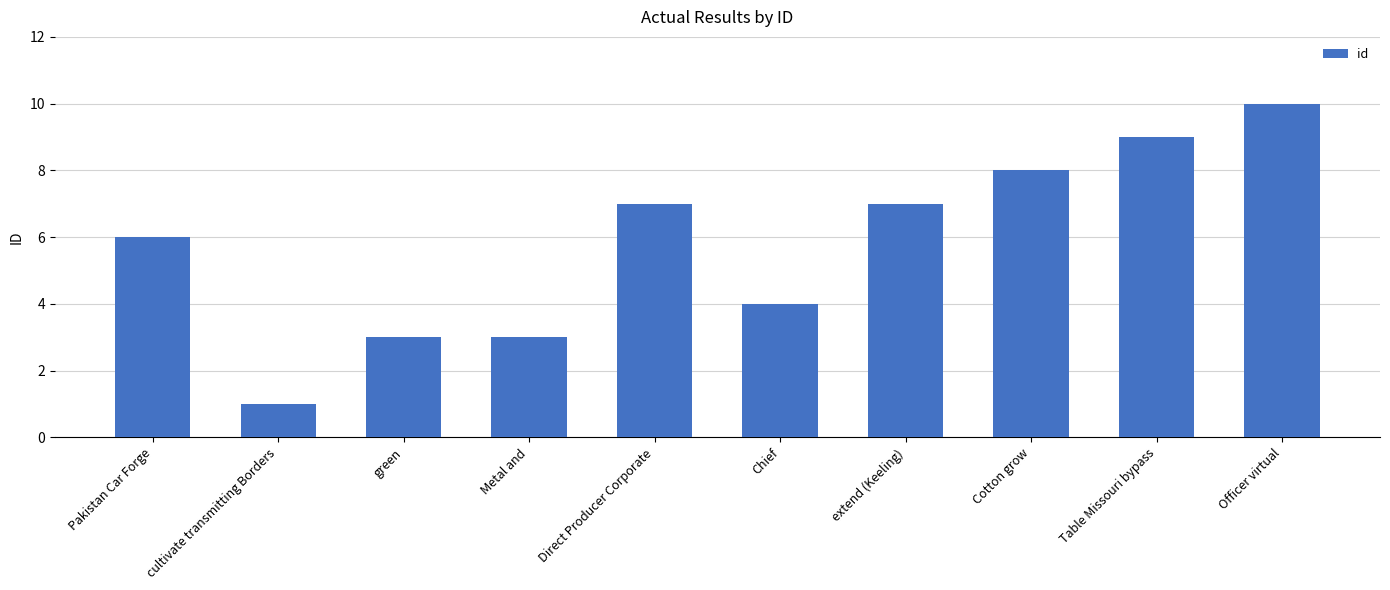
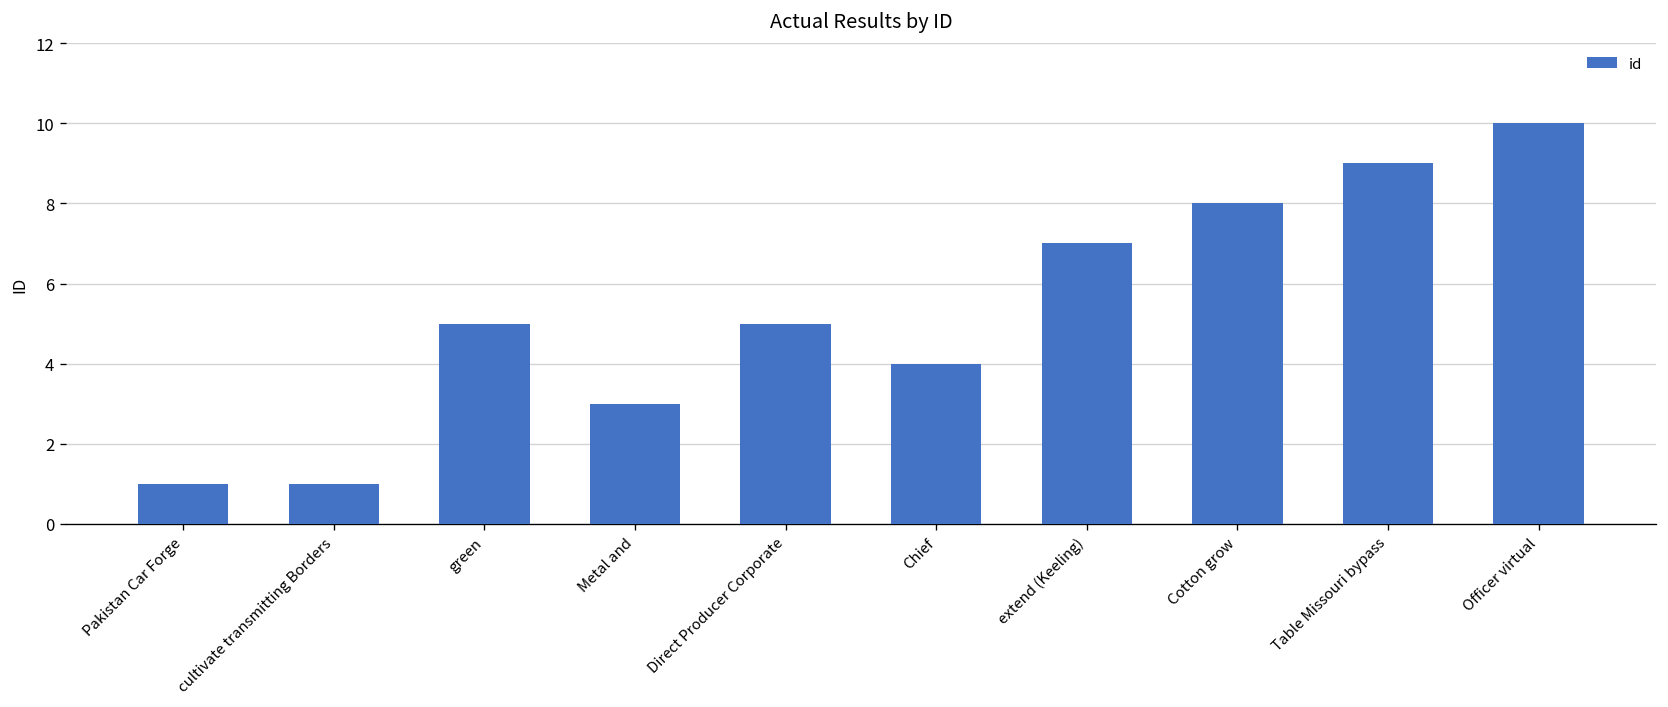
  {
-   "Pakistan Car Forge": 6,
+   "Pakistan Car Forge": 1,
    "cultivate transmitting Borders": 1,
-   "green": 3,
+   "green": 5,
    "Metal and": 3,
-   "Direct Producer Corporate": 7,
+   "Direct Producer Corporate": 5,
    "Chief": 4,
    "extend (Keeling)": 7,
    "Cotton grow": 8,
    "Table Missouri bypass": 9,
    "Officer virtual": 10
  }
